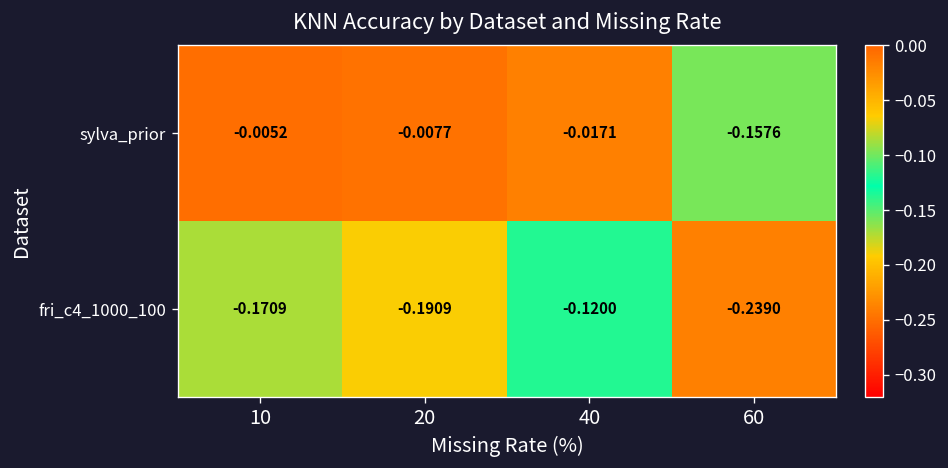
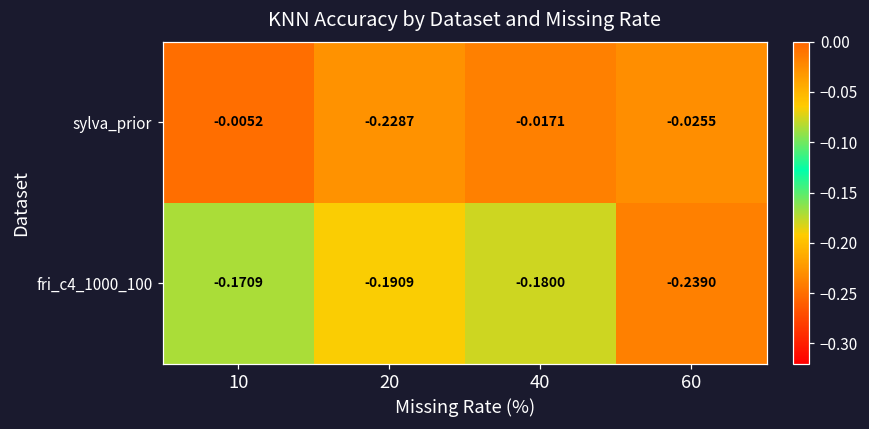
  {
    "sylva_prior": {
      "10": -0.0052,
-     "20": -0.0077,
+     "20": -0.2287,
      "40": -0.0171,
-     "60": -0.1576
+     "60": -0.0255
    },
    "fri_c4_1000_100": {
      "10": -0.1709,
      "20": -0.1909,
-     "40": -0.1200,
+     "40": -0.1800,
      "60": -0.2390
    }
  }
